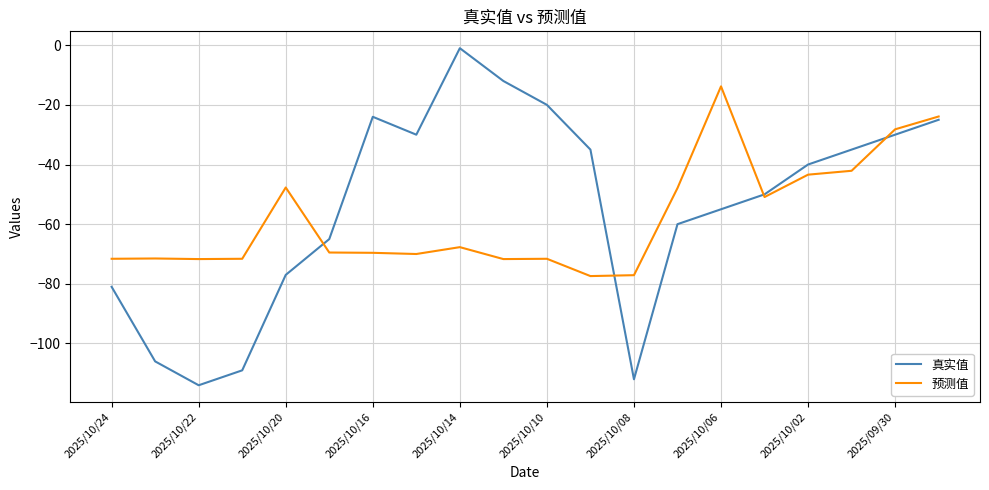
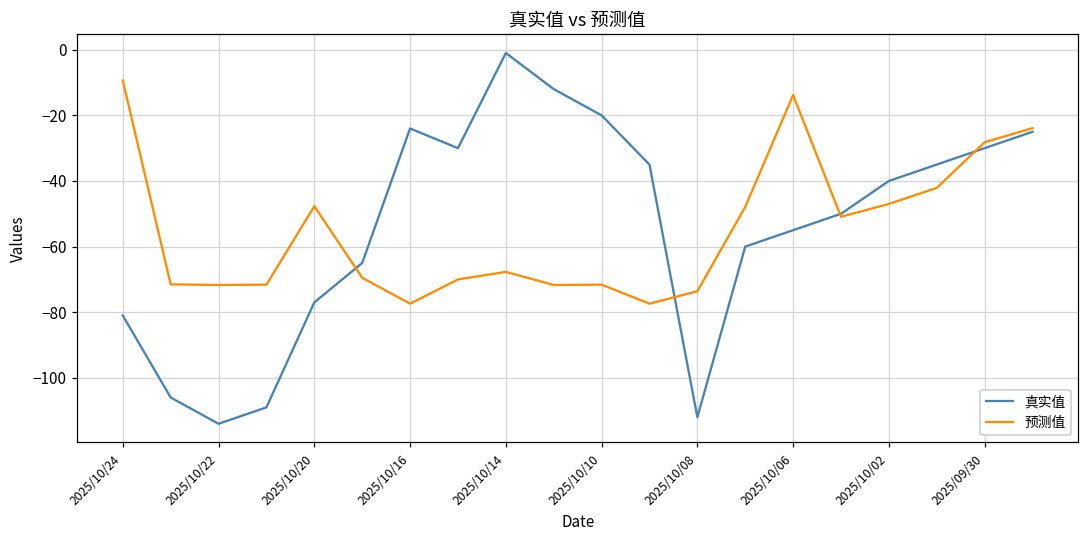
  {
    "真实值": {
      "2025/10/24": -81,
      "2025/10/22": -114,
      "2025/10/20": -77,
      "2025/10/16": -24,
      "2025/10/14": -1,
      "2025/10/10": -20,
      "2025/10/08": -112,
      "2025/10/06": -55,
      "2025/10/02": -40,
      "2025/09/30": -30
    },
    "预测值": {
-     "2025/10/24": -72,
+     "2025/10/24": -9,
      "2025/10/22": -72,
      "2025/10/20": -48,
-     "2025/10/16": -70,
+     "2025/10/16": -77,
      "2025/10/14": -68,
      "2025/10/10": -72,
-     "2025/10/08": -77,
+     "2025/10/08": -74,
      "2025/10/06": -14,
-     "2025/10/02": -43,
+     "2025/10/02": -47,
      "2025/09/30": -28
    }
  }
